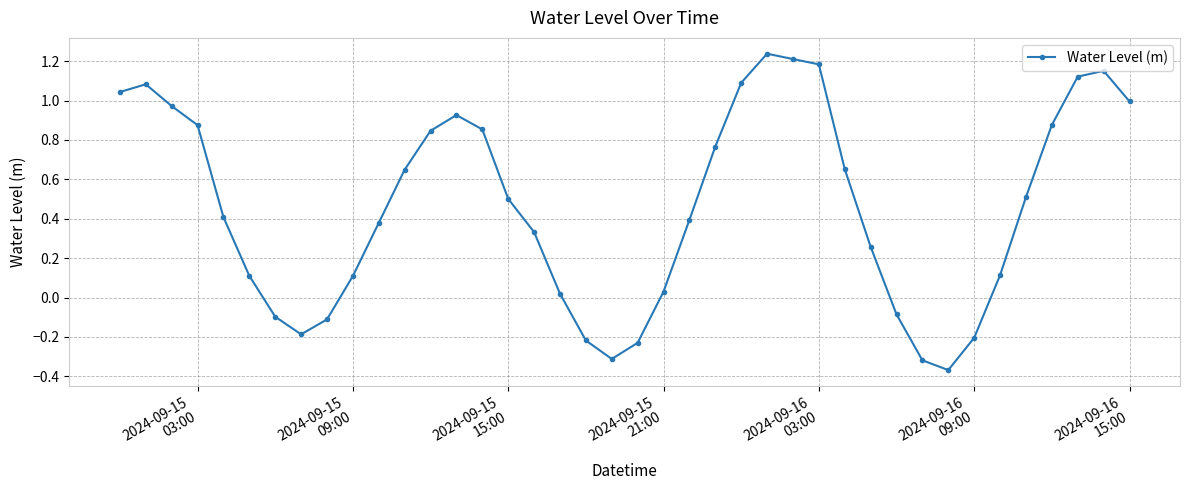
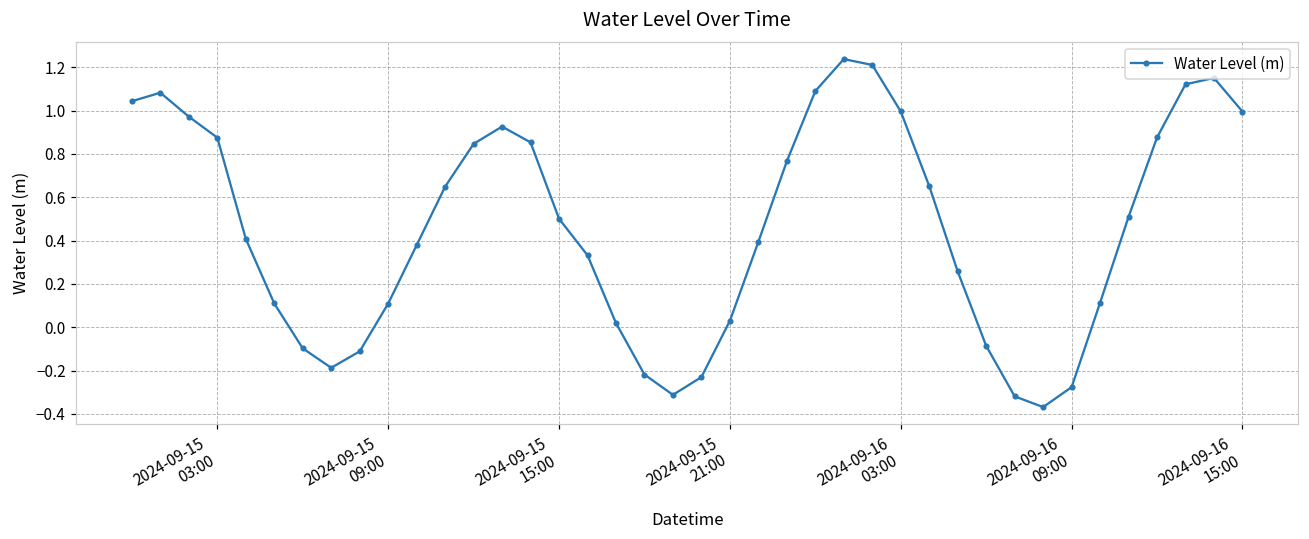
  {
    "2024-09-15 03:00": 0.88,
    "2024-09-15 09:00": 0.11,
    "2024-09-15 15:00": 0.50,
    "2024-09-15 21:00": 0.03,
-   "2024-09-16 03:00": 1.18,
-   "2024-09-16 09:00": -0.20,
+   "2024-09-16 03:00": 1.00,
+   "2024-09-16 09:00": -0.28,
    "2024-09-16 15:00": 1.00
  }
